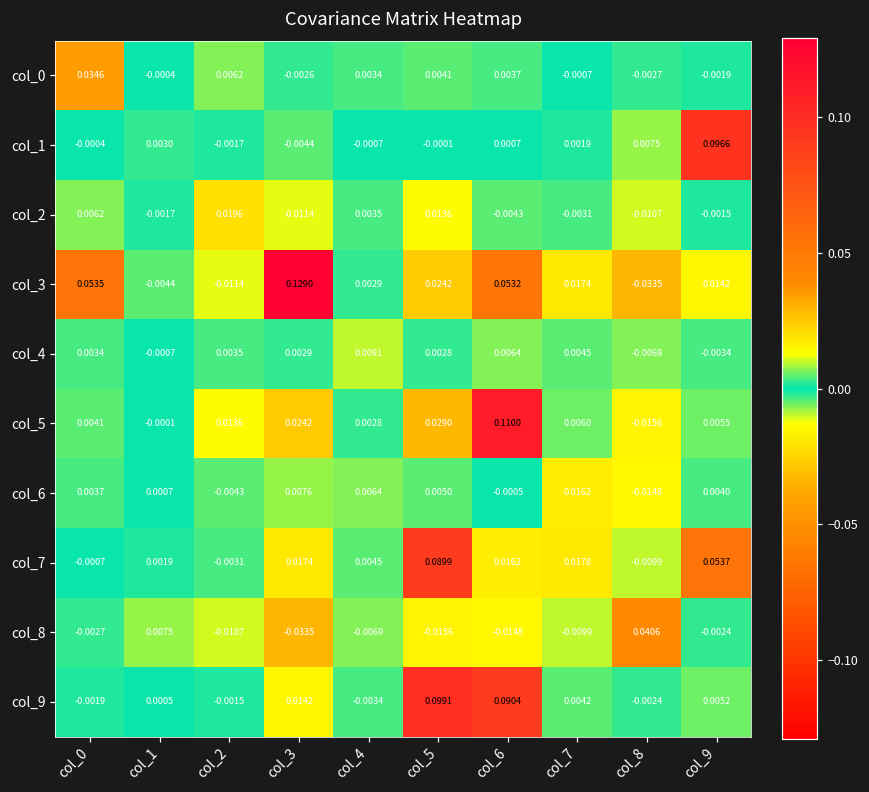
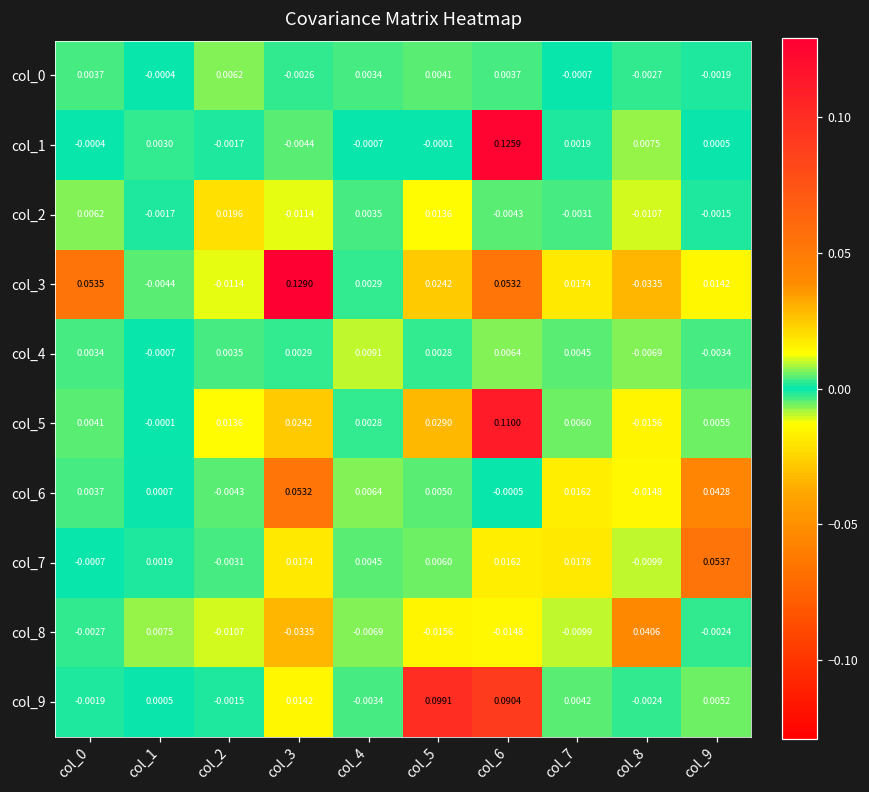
  {
    "col_0": {
-     "col_0": 0.0346,
+     "col_0": 0.0037,
      "col_1": -0.0004,
      "col_2": 0.0062,
      "col_3": -0.0026,
      "col_4": 0.0034,
      "col_5": 0.0041,
      "col_6": 0.0037,
      "col_7": -0.0007,
      "col_8": -0.0027,
      "col_9": -0.0019
    },
    "col_1": {
      "col_0": -0.0004,
      "col_1": 0.0030,
      "col_2": -0.0017,
      "col_3": -0.0044,
      "col_4": -0.0007,
      "col_5": -0.0001,
-     "col_6": 0.0007,
+     "col_6": 0.1259,
      "col_7": 0.0019,
      "col_8": 0.0075,
-     "col_9": 0.0966
+     "col_9": 0.0005
    },
    "col_2": {
      "col_0": 0.0062,
      "col_1": -0.0017,
      "col_2": 0.0196,
      "col_3": -0.0114,
      "col_4": 0.0035,
      "col_5": 0.0136,
      "col_6": -0.0043,
      "col_7": -0.0031,
      "col_8": -0.0107,
      "col_9": -0.0015
    },
    "col_3": {
      "col_0": 0.0535,
      "col_1": -0.0044,
      "col_2": -0.0114,
      "col_3": 0.1290,
      "col_4": 0.0029,
      "col_5": 0.0242,
      "col_6": 0.0532,
      "col_7": 0.0174,
      "col_8": -0.0335,
      "col_9": 0.0142
    },
    "col_4": {
      "col_0": 0.0034,
      "col_1": -0.0007,
      "col_2": 0.0035,
      "col_3": 0.0029,
      "col_4": 0.0091,
      "col_5": 0.0028,
      "col_6": 0.0064,
      "col_7": 0.0045,
      "col_8": -0.0069,
      "col_9": -0.0034
    },
    "col_5": {
      "col_0": 0.0041,
      "col_1": -0.0001,
      "col_2": 0.0136,
      "col_3": 0.0242,
      "col_4": 0.0028,
      "col_5": 0.0290,
      "col_6": 0.1100,
      "col_7": 0.0060,
      "col_8": -0.0156,
      "col_9": 0.0055
    },
    "col_6": {
      "col_0": 0.0037,
      "col_1": 0.0007,
      "col_2": -0.0043,
-     "col_3": 0.0076,
+     "col_3": 0.0532,
      "col_4": 0.0064,
      "col_5": 0.0050,
      "col_6": -0.0005,
      "col_7": 0.0162,
      "col_8": -0.0148,
-     "col_9": 0.0040
+     "col_9": 0.0428
    },
    "col_7": {
      "col_0": -0.0007,
      "col_1": 0.0019,
      "col_2": -0.0031,
      "col_3": 0.0174,
      "col_4": 0.0045,
-     "col_5": 0.0899,
+     "col_5": 0.0060,
      "col_6": 0.0162,
      "col_7": 0.0178,
      "col_8": -0.0099,
      "col_9": 0.0537
    },
    "col_8": {
      "col_0": -0.0027,
      "col_1": 0.0075,
      "col_2": -0.0107,
      "col_3": -0.0335,
      "col_4": -0.0069,
      "col_5": -0.0156,
      "col_6": -0.0148,
      "col_7": -0.0099,
      "col_8": 0.0406,
      "col_9": -0.0024
    },
    "col_9": {
      "col_0": -0.0019,
      "col_1": 0.0005,
      "col_2": -0.0015,
      "col_3": 0.0142,
      "col_4": -0.0034,
      "col_5": 0.0991,
      "col_6": 0.0904,
      "col_7": 0.0042,
      "col_8": -0.0024,
      "col_9": 0.0052
    }
  }
